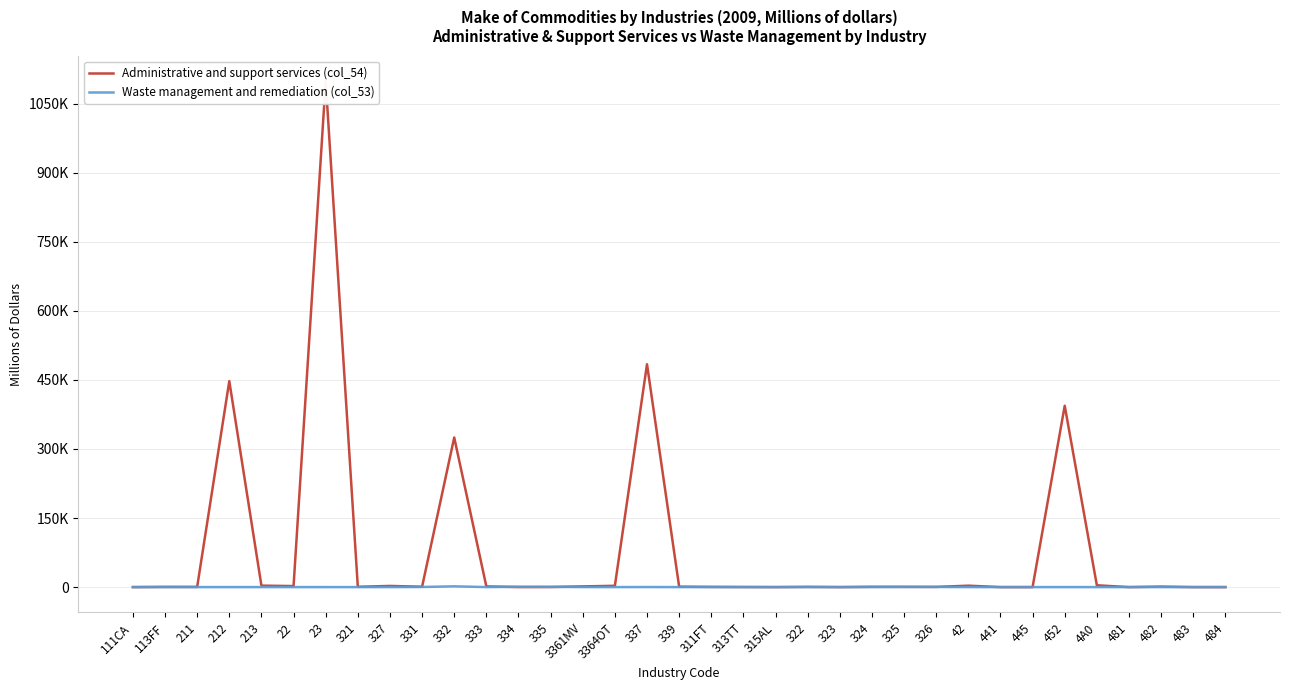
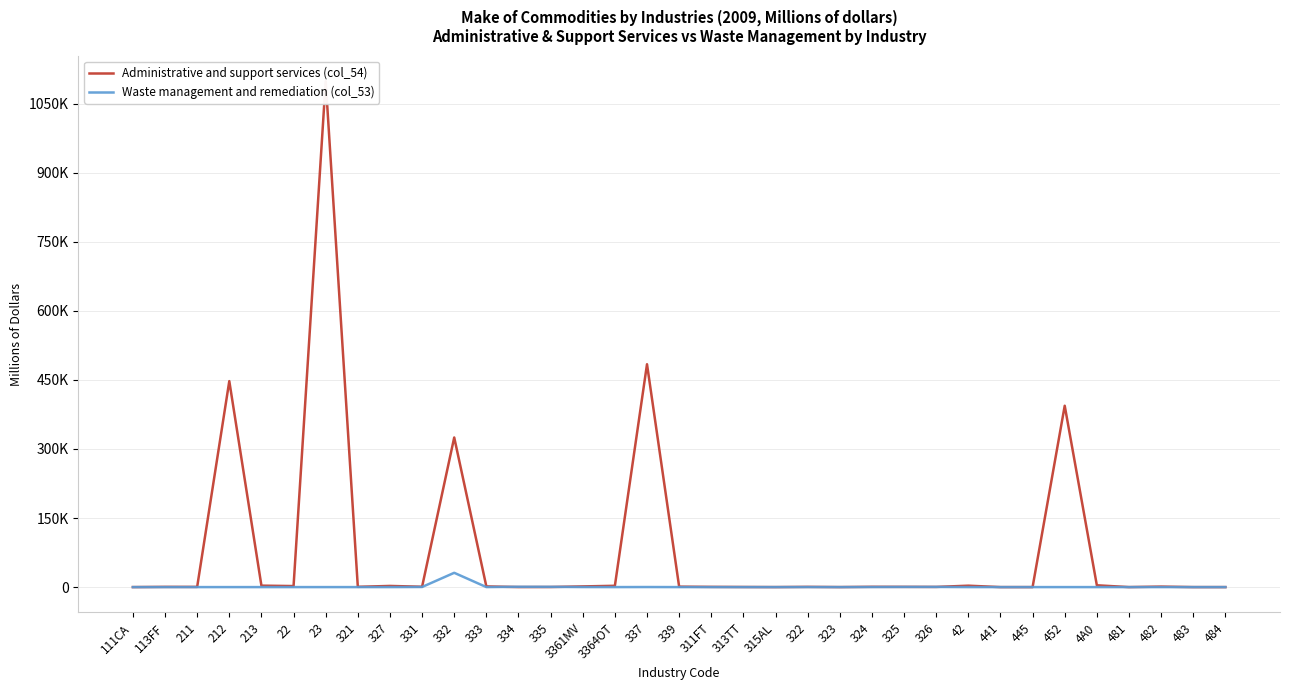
  {
    "Administrative and support services (col_54)": {
      "212": 450000,
      "332": 320000,
      "337": 480000,
      "452": 390000
    },
    "Waste management and remediation (col_53)": {
      "212": 0,
      "23": 0,
-     "332": 0,
+     "332": 30000,
      "337": 0,
      "452": 0
    }
  }
